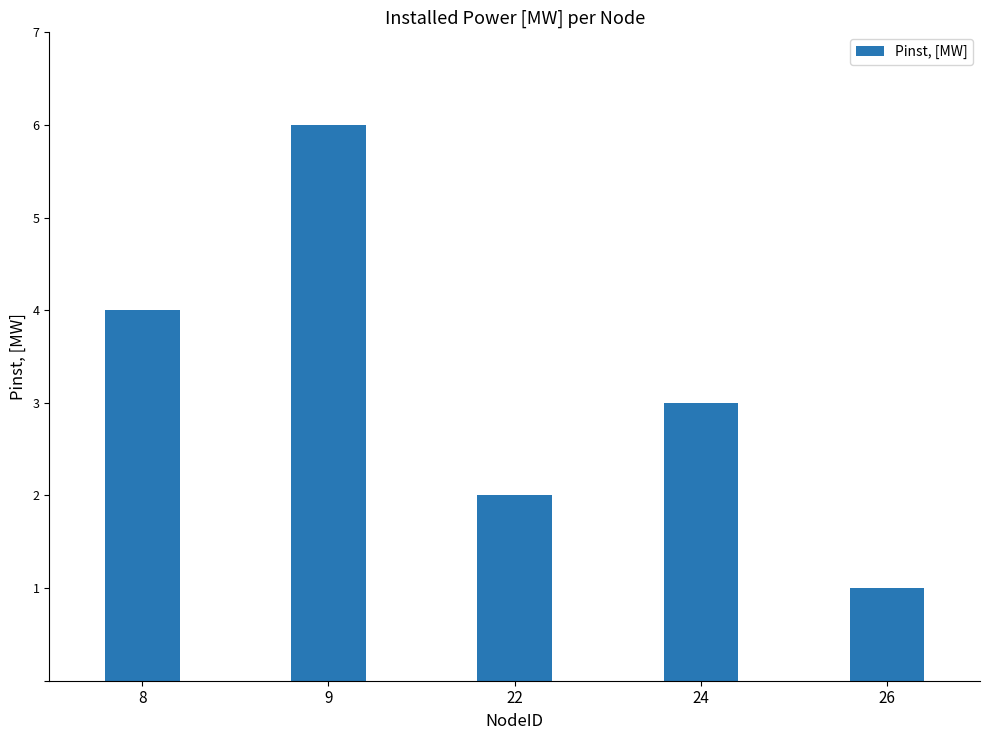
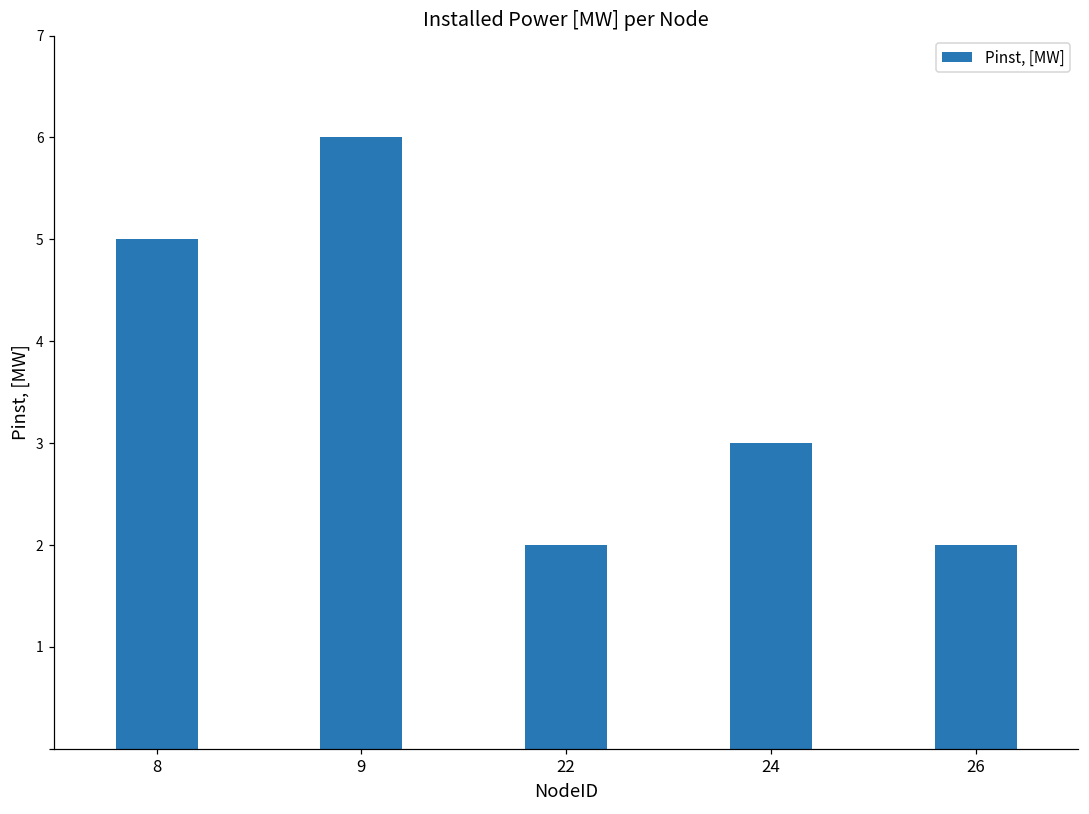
  {
-   "8": 4,
+   "8": 5,
    "9": 6,
    "22": 2,
    "24": 3,
-   "26": 1
+   "26": 2
  }
